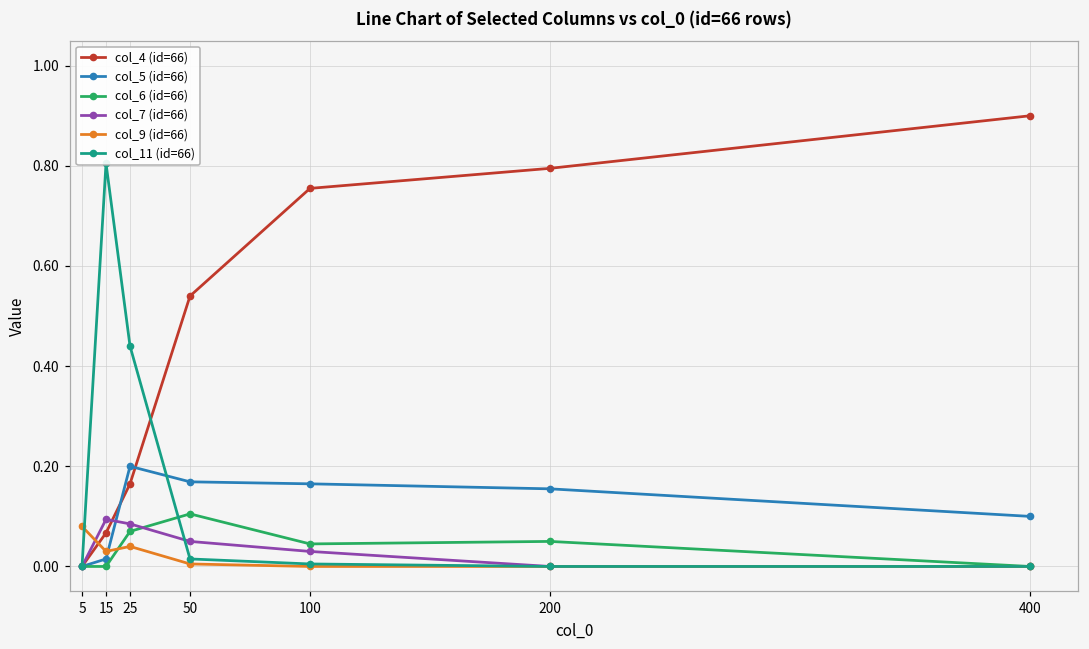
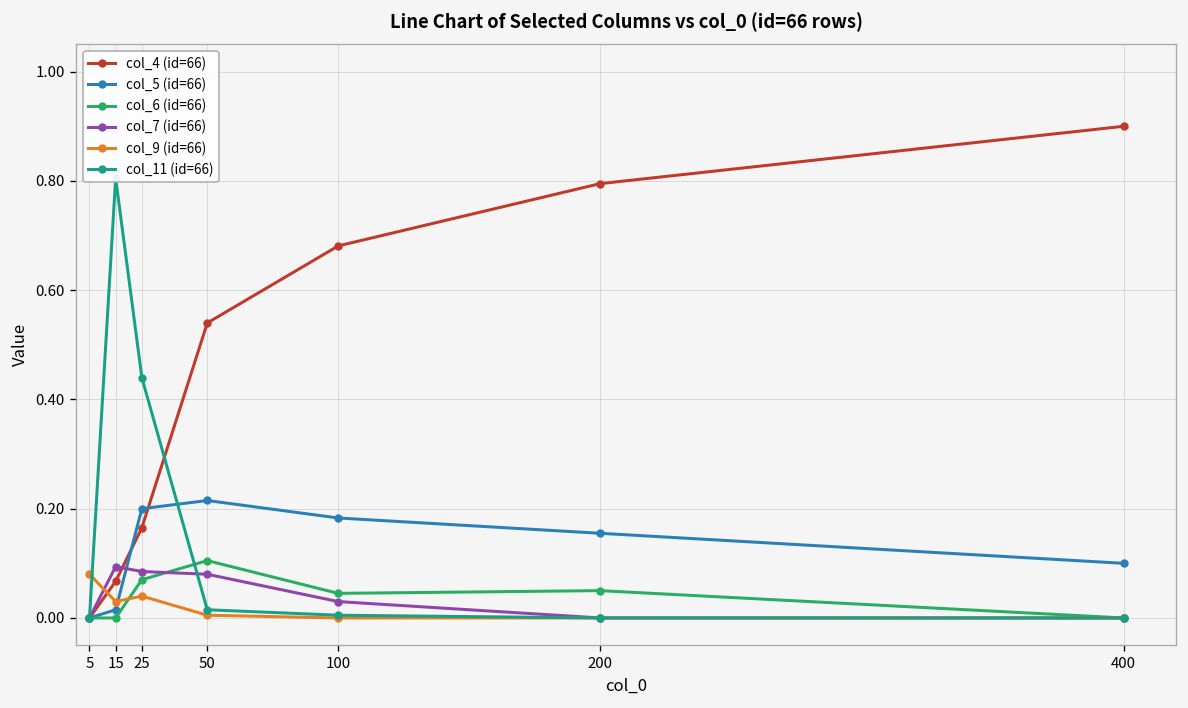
  {
    "col_4 (id=66)": {
      "15": 0.07,
      "25": 0.17,
      "50": 0.54,
-     "100": 0.76,
+     "100": 0.68,
      "200": 0.80,
      "400": 0.90
    },
    "col_5 (id=66)": {
      "15": 0.02,
      "25": 0.20,
-     "50": 0.17,
-     "100": 0.17,
+     "50": 0.22,
+     "100": 0.18,
      "200": 0.16,
      "400": 0.10
    },
    "col_7 (id=66)": {
      "15": 0.09,
      "25": 0.09,
-     "50": 0.05,
+     "50": 0.08,
      "100": 0.03
    },
    "col_9 (id=66)": {
      "5": 0.08,
      "15": 0.03,
      "25": 0.04,
      "50": 0.01
    }
  }
